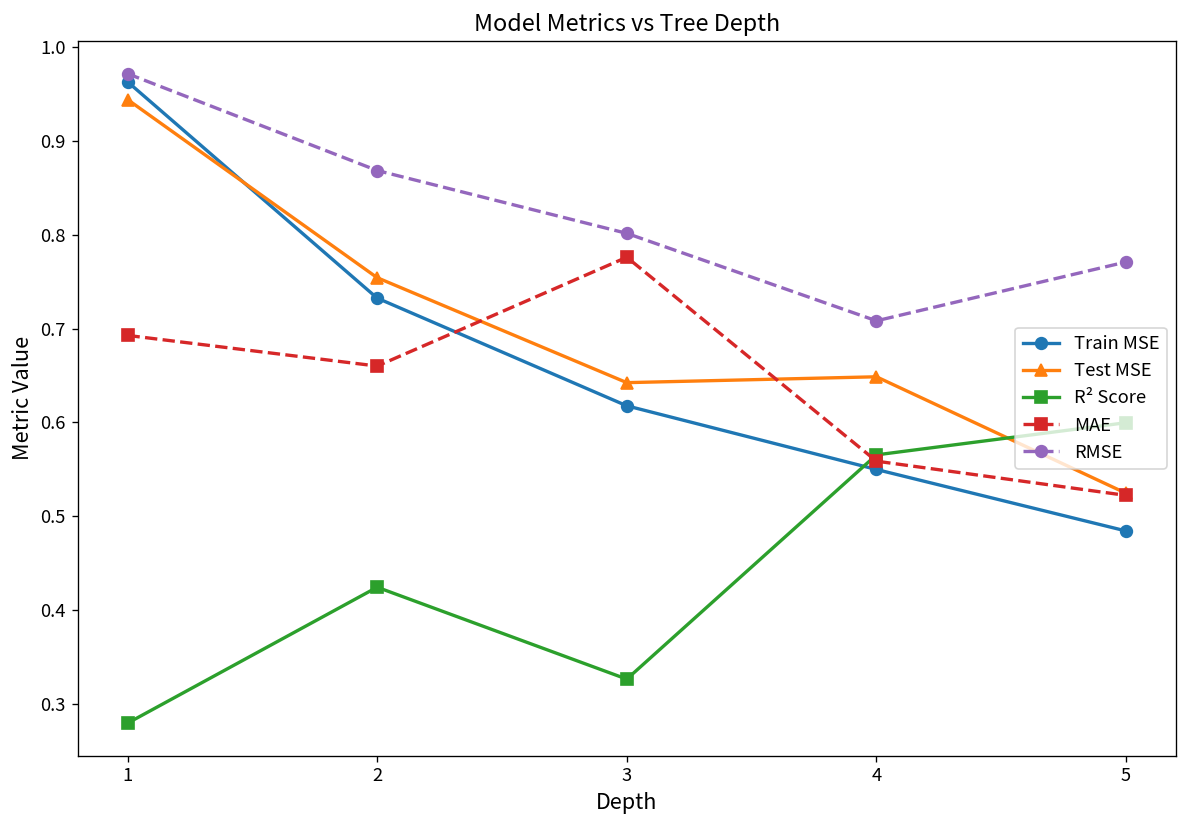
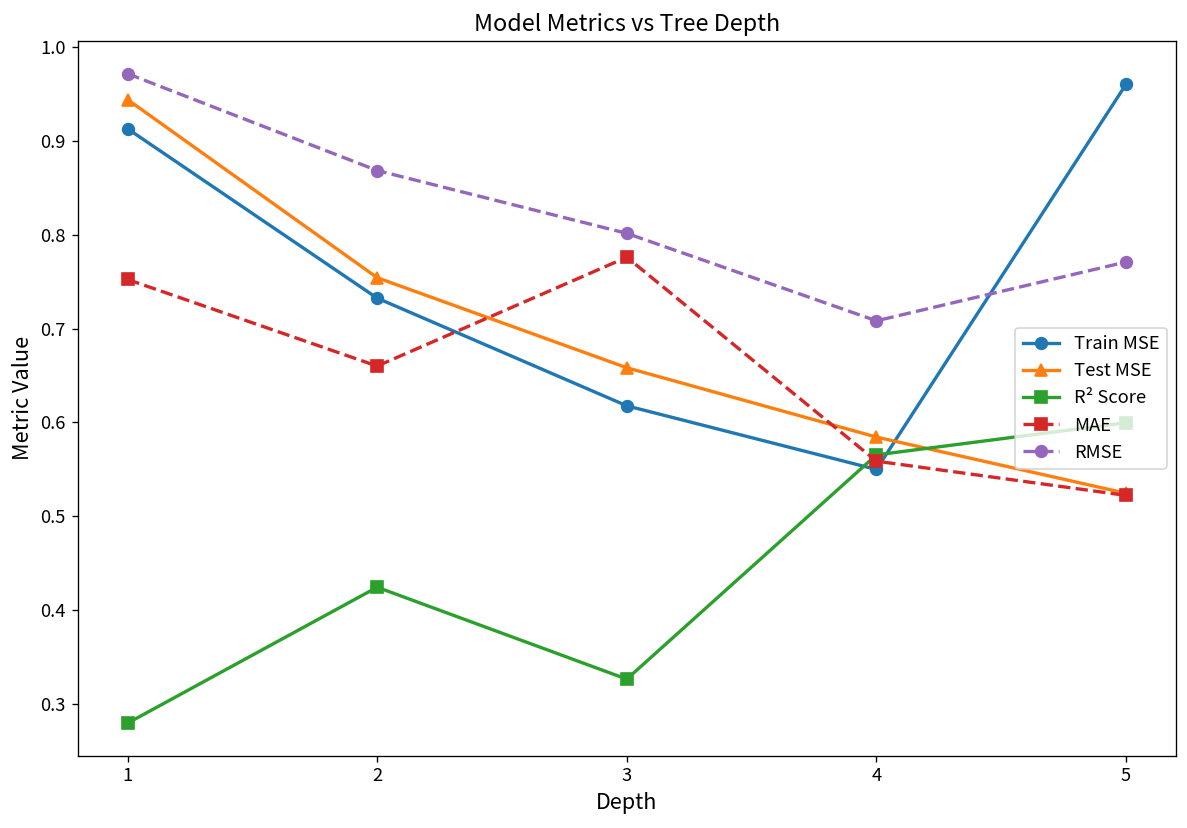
  {
    "Train MSE": {
-     "1": 0.96,
+     "1": 0.91,
      "2": 0.73,
      "3": 0.62,
      "4": 0.55,
-     "5": 0.48
+     "5": 0.96
    },
    "Test MSE": {
      "1": 0.94,
      "2": 0.75,
-     "3": 0.64,
-     "4": 0.65
+     "3": 0.66,
+     "4": 0.58
    },
    "R² Score": {
      "1": 0.28,
      "2": 0.42,
      "3": 0.33,
      "4": 0.57
    },
    "MAE": {
-     "1": 0.69,
+     "1": 0.75,
      "2": 0.66,
      "3": 0.78,
      "4": 0.56
    },
    "RMSE": {
      "1": 0.97,
      "2": 0.87,
      "3": 0.80,
      "4": 0.71,
      "5": 0.77
    }
  }
